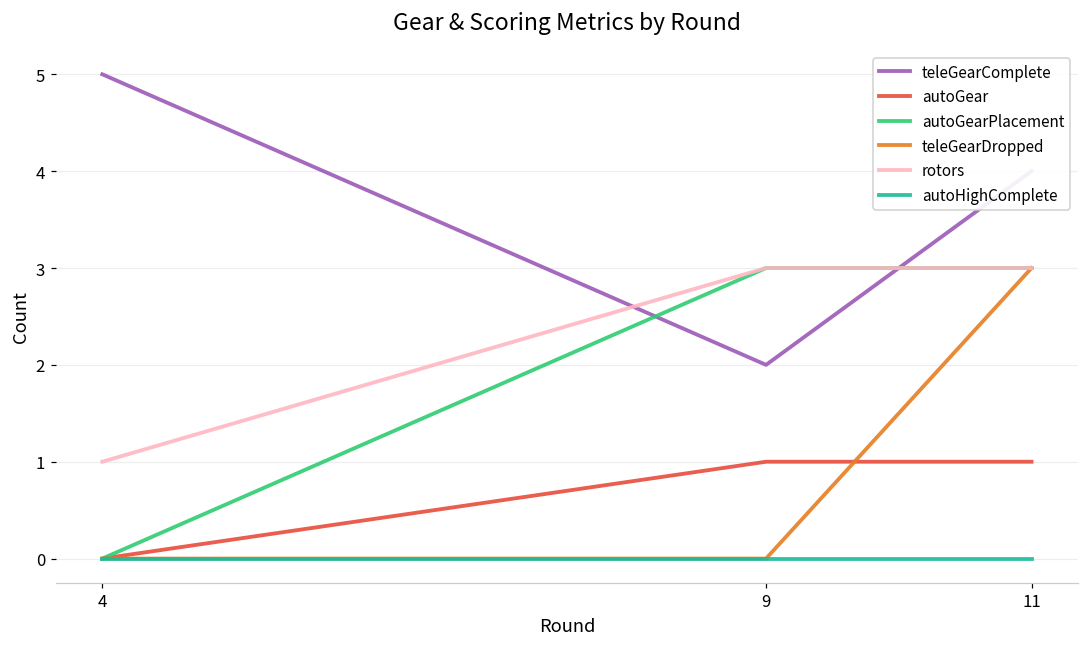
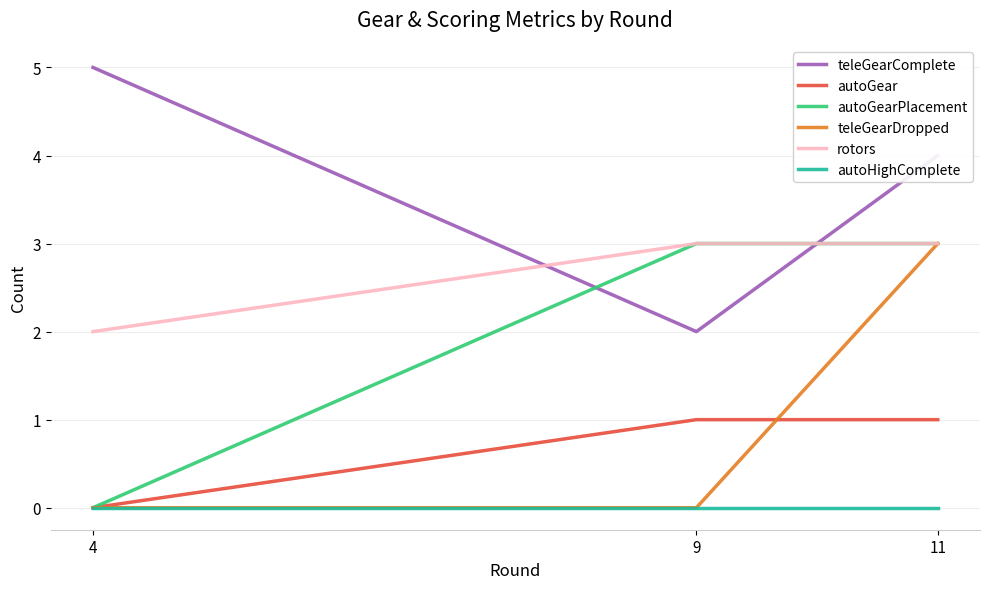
  {
    "teleGearComplete": {
      "4": 5,
      "9": 2
    },
    "rotors": {
-     "4": 1
+     "4": 2
    }
  }
